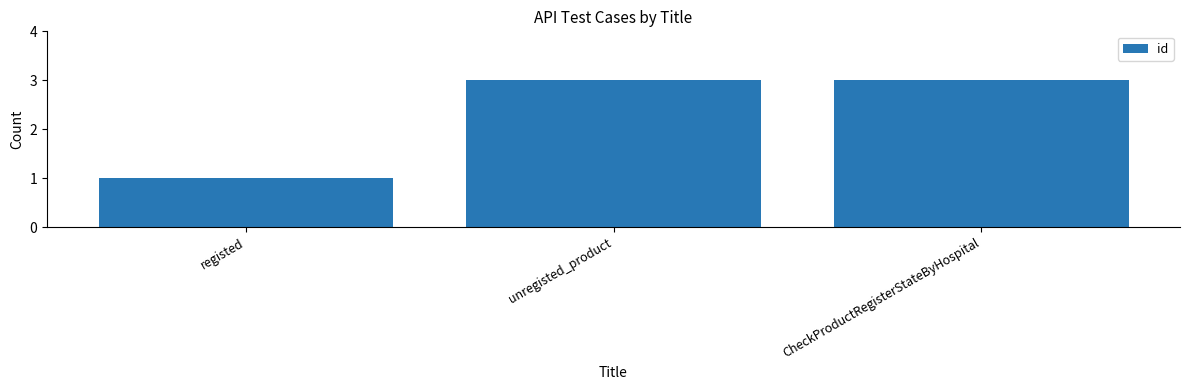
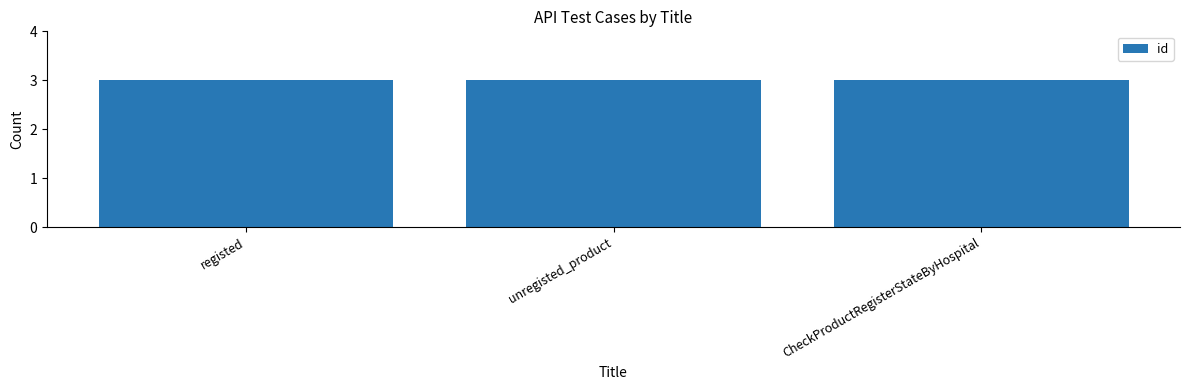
  {
-   "registed": 1,
+   "registed": 3,
    "unregisted_product": 3,
    "CheckProductRegisterStateByHospital": 3
  }
